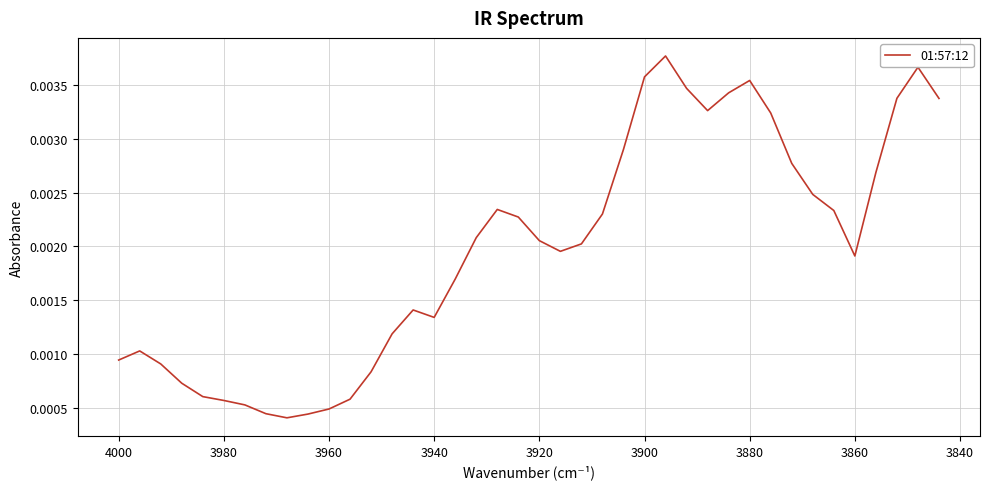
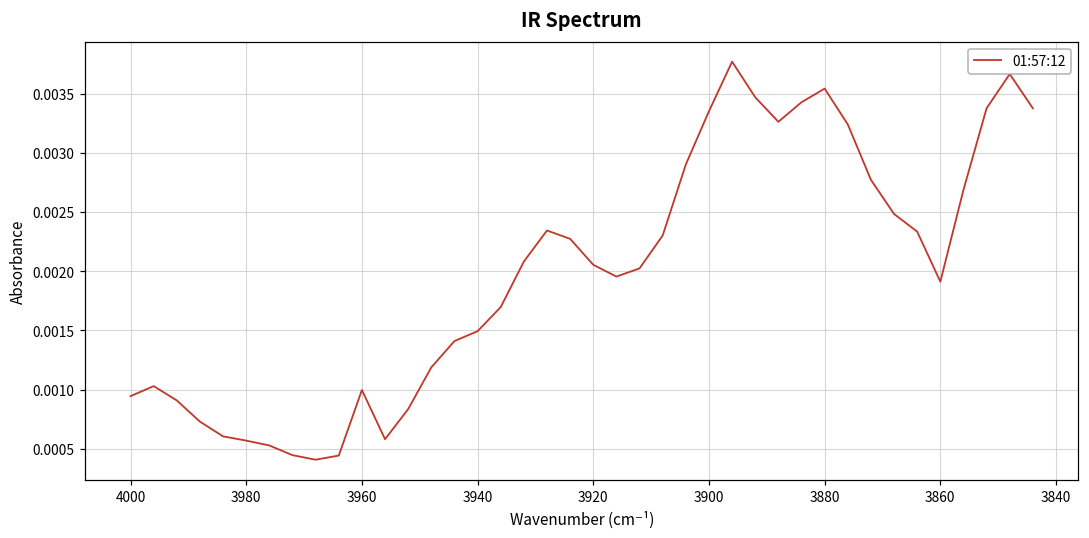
  {
    "4000": 0.00095,
    "3980": 0.00057,
-   "3960": 0.00049,
-   "3940": 0.00134,
+   "3960": 0.00100,
+   "3940": 0.00149,
    "3920": 0.00205,
-   "3900": 0.00358,
+   "3900": 0.00335,
    "3880": 0.00354,
    "3860": 0.00191
  }
